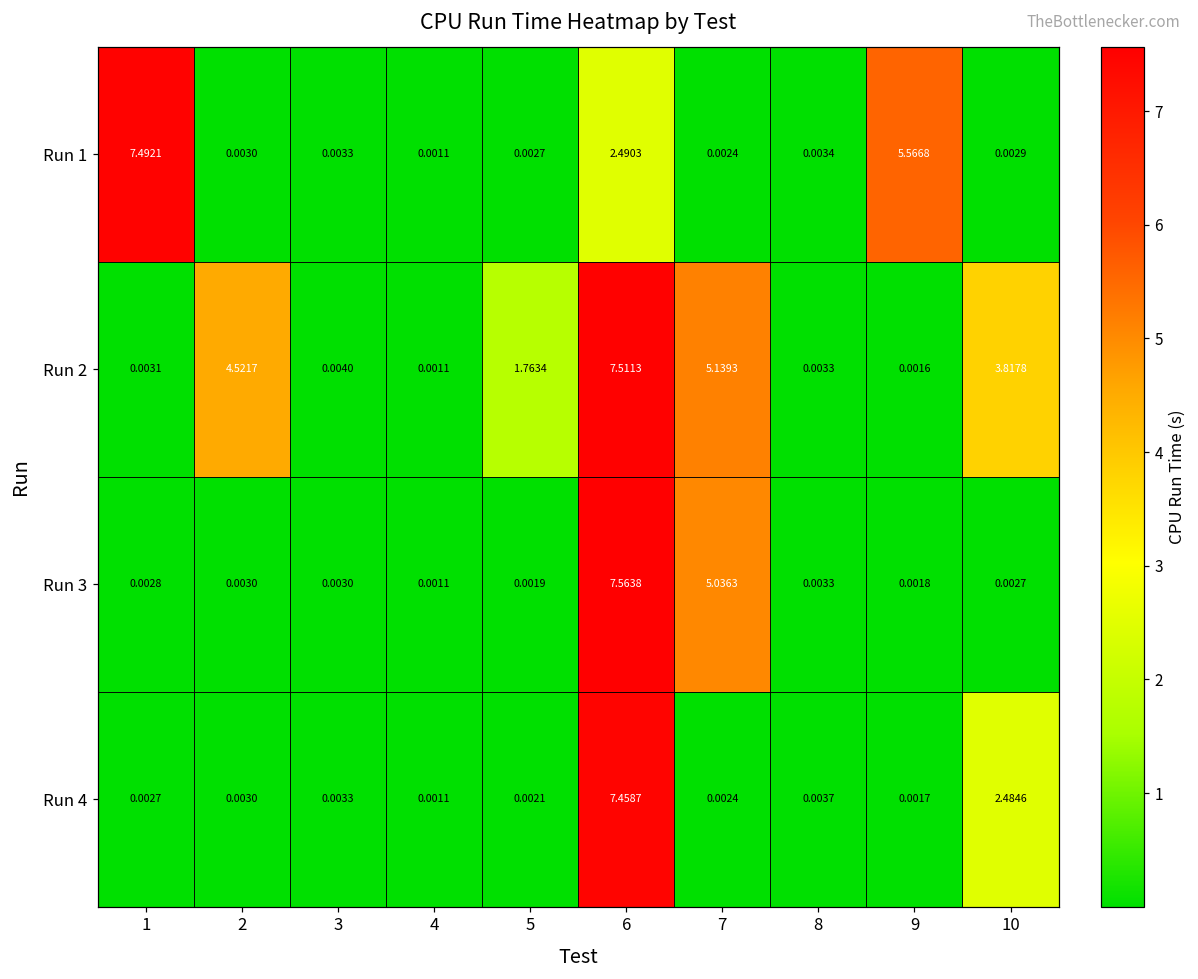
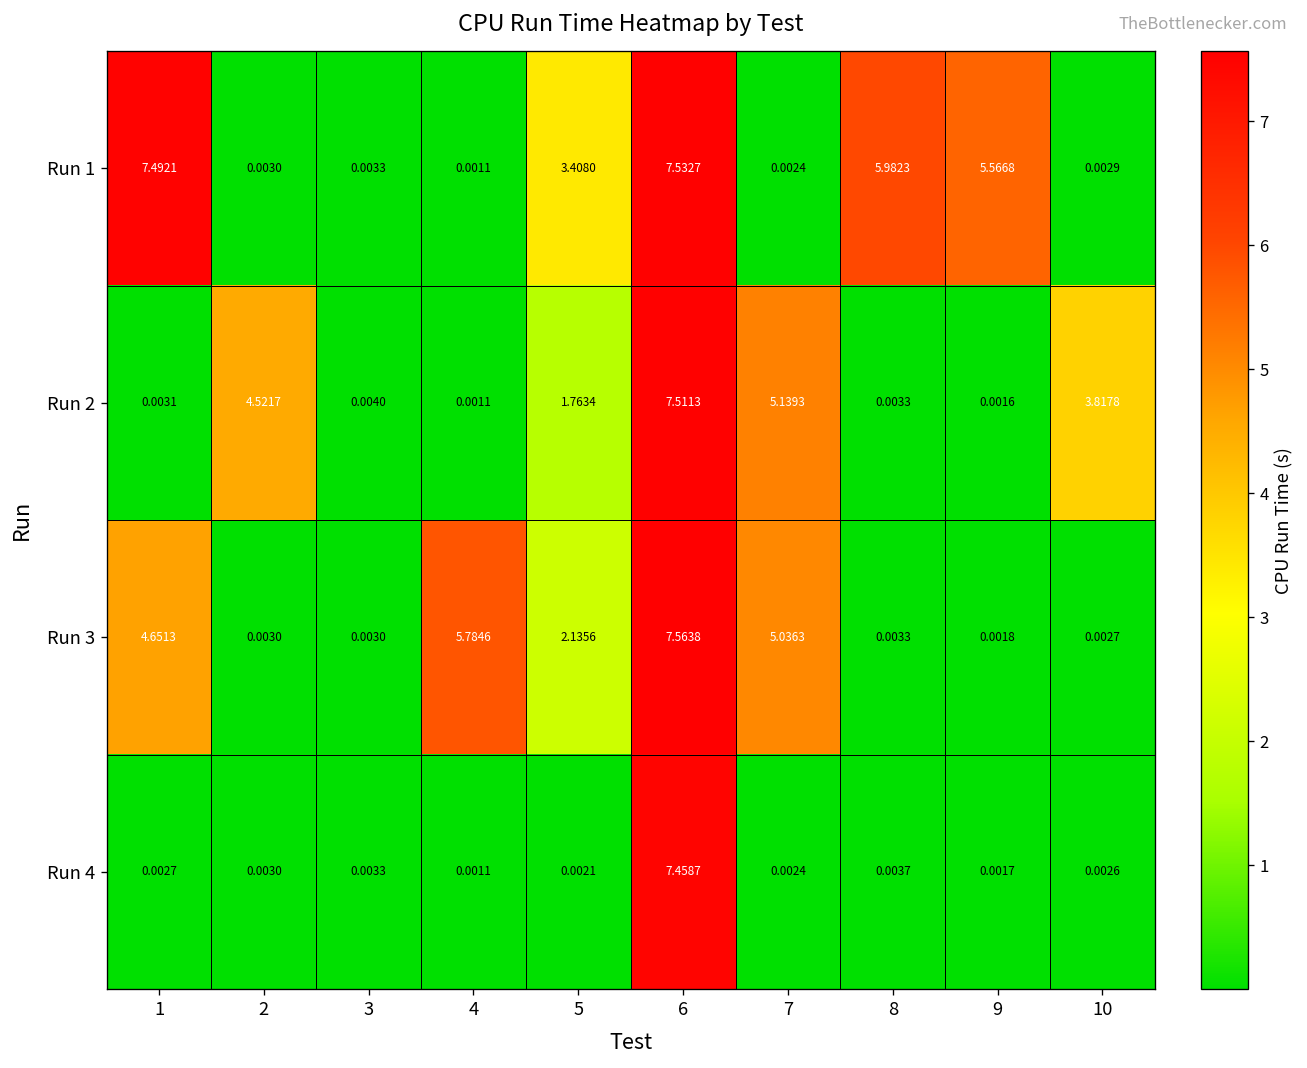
  {
    "Run 1": {
      "1": 7.4921,
      "2": 0.0030,
      "3": 0.0033,
      "4": 0.0011,
-     "5": 0.0027,
-     "6": 2.4903,
+     "5": 3.4080,
+     "6": 7.5327,
      "7": 0.0024,
-     "8": 0.0034,
+     "8": 5.9823,
      "9": 5.5668,
      "10": 0.0029
    },
    "Run 2": {
      "1": 0.0031,
      "2": 4.5217,
      "3": 0.0040,
      "4": 0.0011,
      "5": 1.7634,
      "6": 7.5113,
      "7": 5.1393,
      "8": 0.0033,
      "9": 0.0016,
      "10": 3.8178
    },
    "Run 3": {
-     "1": 0.0028,
+     "1": 4.6513,
      "2": 0.0030,
      "3": 0.0030,
-     "4": 0.0011,
-     "5": 0.0019,
+     "4": 5.7846,
+     "5": 2.1356,
      "6": 7.5638,
      "7": 5.0363,
      "8": 0.0033,
      "9": 0.0018,
      "10": 0.0027
    },
    "Run 4": {
      "1": 0.0027,
      "2": 0.0030,
      "3": 0.0033,
      "4": 0.0011,
      "5": 0.0021,
      "6": 7.4587,
      "7": 0.0024,
      "8": 0.0037,
      "9": 0.0017,
-     "10": 2.4846
+     "10": 0.0026
    }
  }
